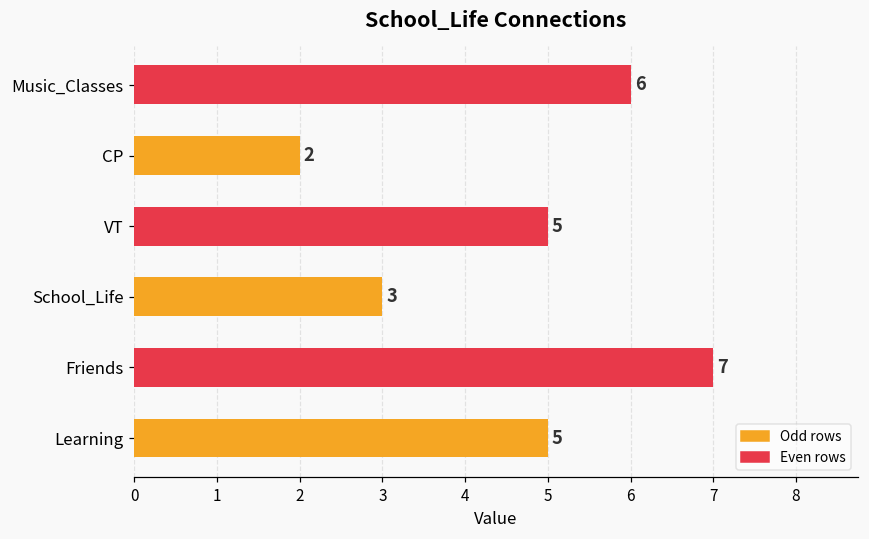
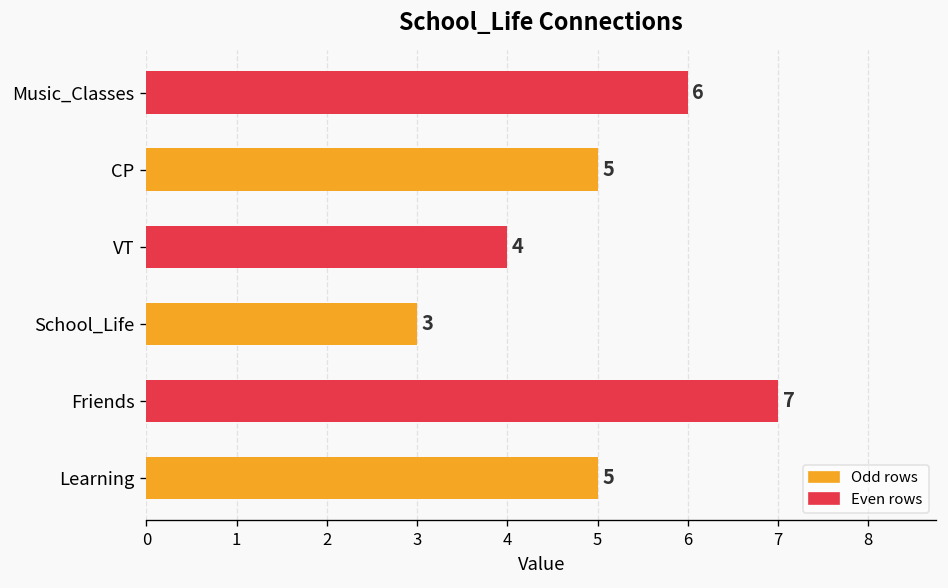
  {
    "Music_Classes": 6,
-   "CP": 2,
-   "VT": 5,
+   "CP": 5,
+   "VT": 4,
    "School_Life": 3,
    "Friends": 7,
    "Learning": 5
  }
